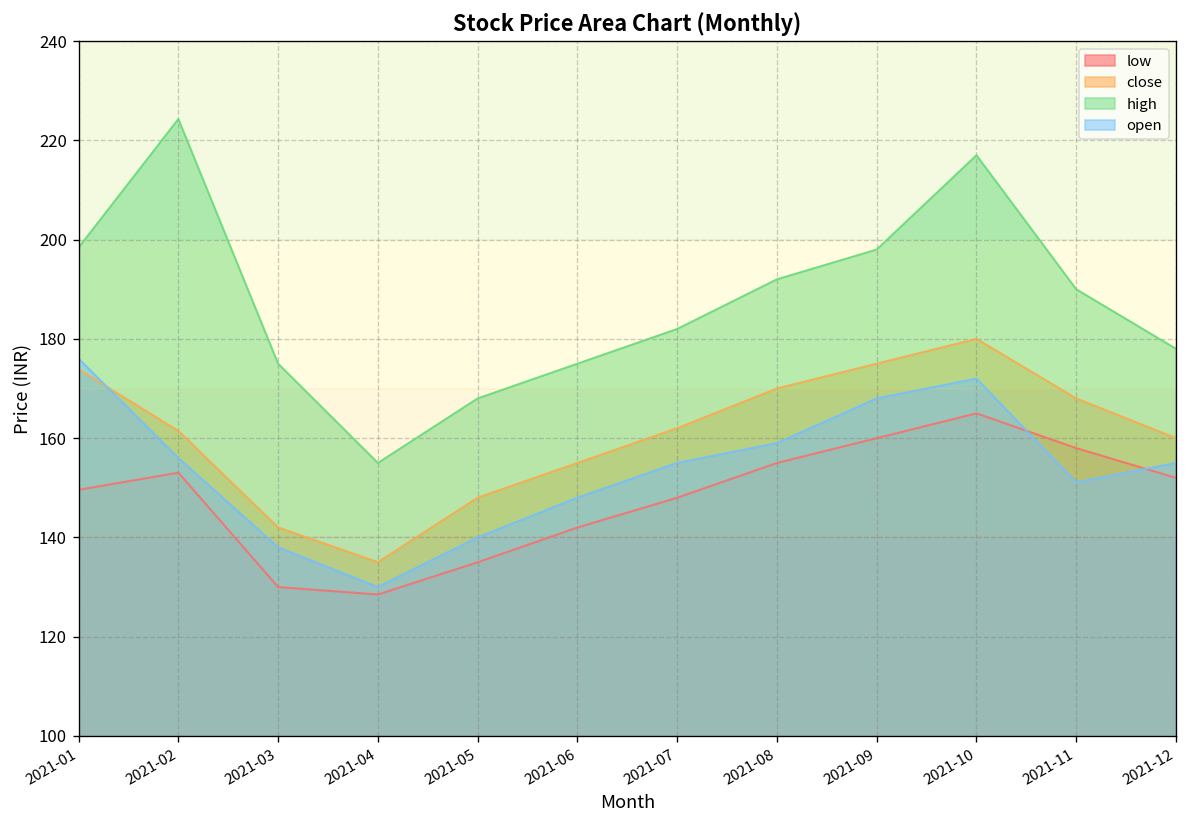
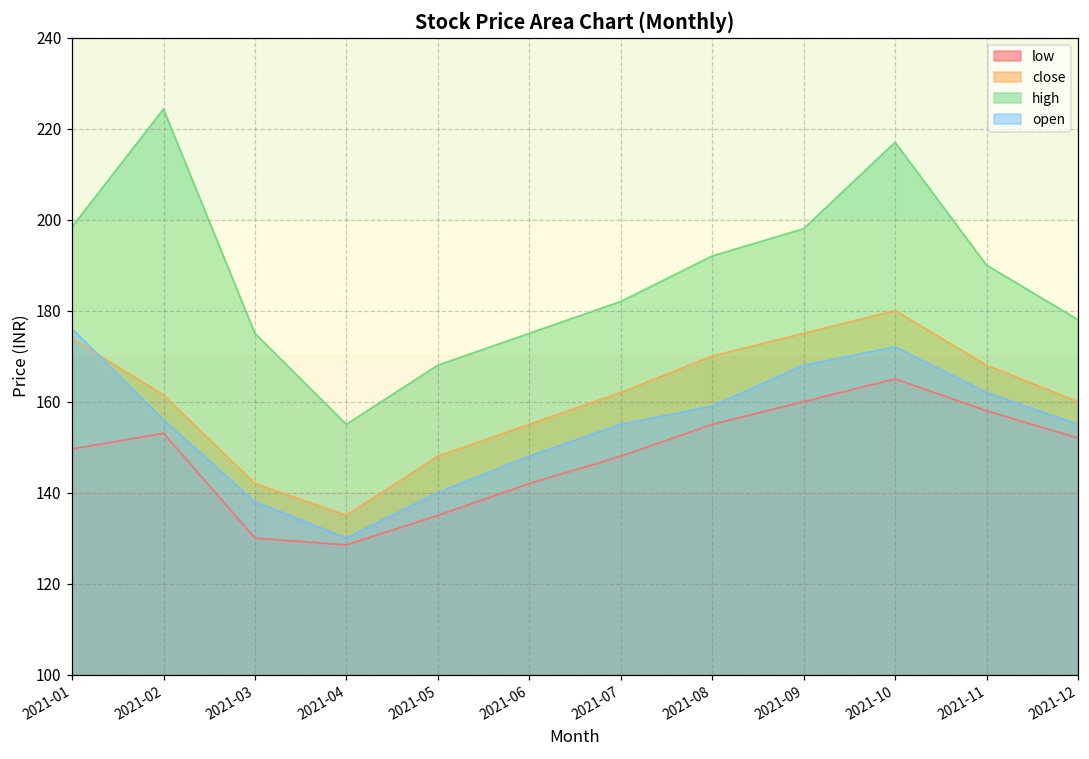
  {
    "low": {
      "2021-01": 150,
      "2021-02": 153,
      "2021-03": 130,
      "2021-04": 129,
      "2021-05": 135,
      "2021-06": 142,
      "2021-07": 148,
      "2021-08": 155,
      "2021-09": 160,
      "2021-10": 165,
      "2021-11": 158,
      "2021-12": 152
    },
    "close": {
      "2021-01": 174,
      "2021-02": 161,
      "2021-03": 142,
      "2021-04": 135,
      "2021-05": 148,
      "2021-06": 155,
      "2021-07": 162,
      "2021-08": 170,
      "2021-09": 175,
      "2021-10": 180,
      "2021-11": 168,
      "2021-12": 160
    },
    "high": {
      "2021-01": 198,
      "2021-02": 224,
      "2021-03": 175,
      "2021-04": 155,
      "2021-05": 168,
      "2021-06": 175,
      "2021-07": 182,
      "2021-08": 192,
      "2021-09": 198,
      "2021-10": 217,
      "2021-11": 190,
      "2021-12": 178
    },
    "open": {
      "2021-01": 176,
      "2021-02": 156,
      "2021-03": 138,
      "2021-04": 130,
      "2021-05": 140,
      "2021-06": 148,
      "2021-07": 155,
      "2021-08": 159,
      "2021-09": 168,
      "2021-10": 172,
-     "2021-11": 151,
+     "2021-11": 162,
      "2021-12": 155
    }
  }
